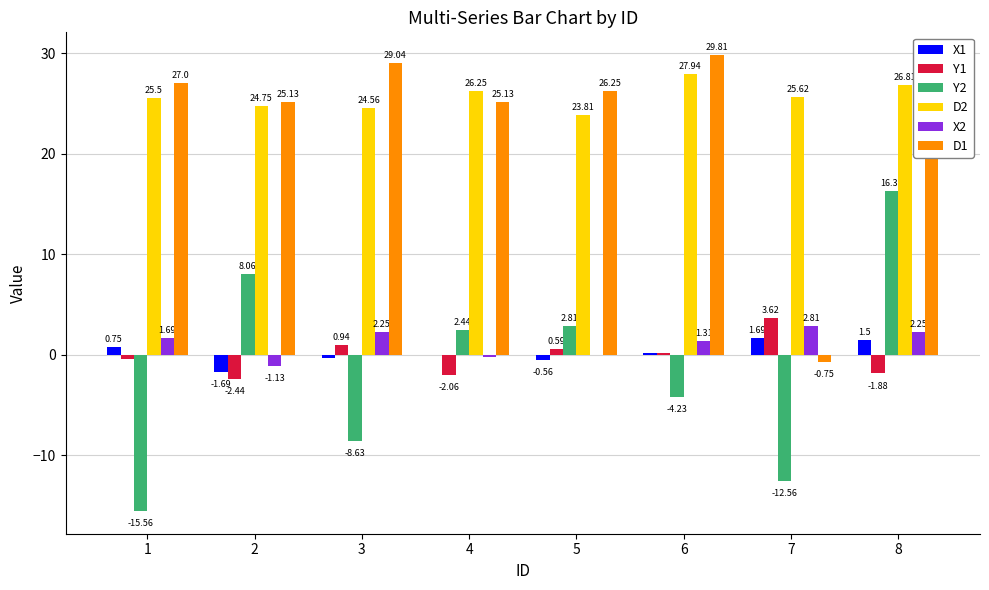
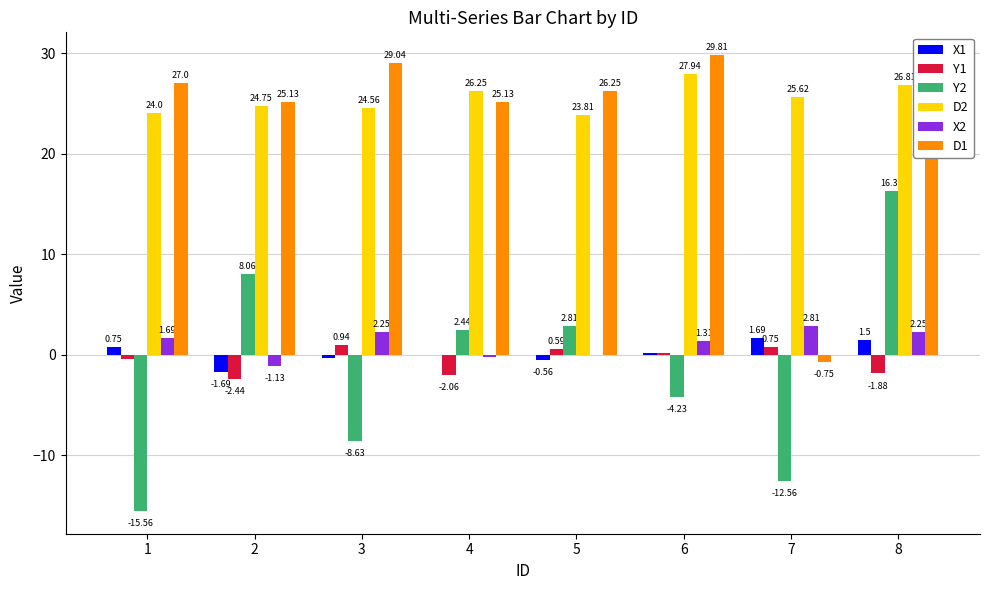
  {
    "X1": {
      "1": 0.75,
      "2": -1.69,
      "5": -0.56,
      "7": 1.69,
      "8": 1.5
    },
    "Y1": {
      "2": -2.44,
      "3": 0.94,
      "4": -2.06,
      "5": 0.59,
-     "7": 3.62,
+     "7": 0.75,
      "8": -1.88
    },
    "Y2": {
      "1": -15.56,
      "2": 8.06,
      "3": -8.63,
      "4": 2.44,
      "5": 2.81,
      "6": -4.23,
      "7": -12.56,
      "8": 16.31
    },
    "D2": {
-     "1": 25.5,
+     "1": 24.0,
      "2": 24.75,
      "3": 24.56,
      "4": 26.25,
      "5": 23.81,
      "6": 27.94,
      "7": 25.62
    },
    "X2": {
      "1": 1.69,
      "2": -1.13,
      "3": 2.25,
      "6": 1.31,
      "7": 2.81,
      "8": 2.25
    },
    "D1": {
      "1": 27.0,
      "2": 25.13,
      "3": 29.04,
      "4": 25.13,
      "5": 26.25,
      "6": 29.81,
      "7": -0.75
    }
  }
